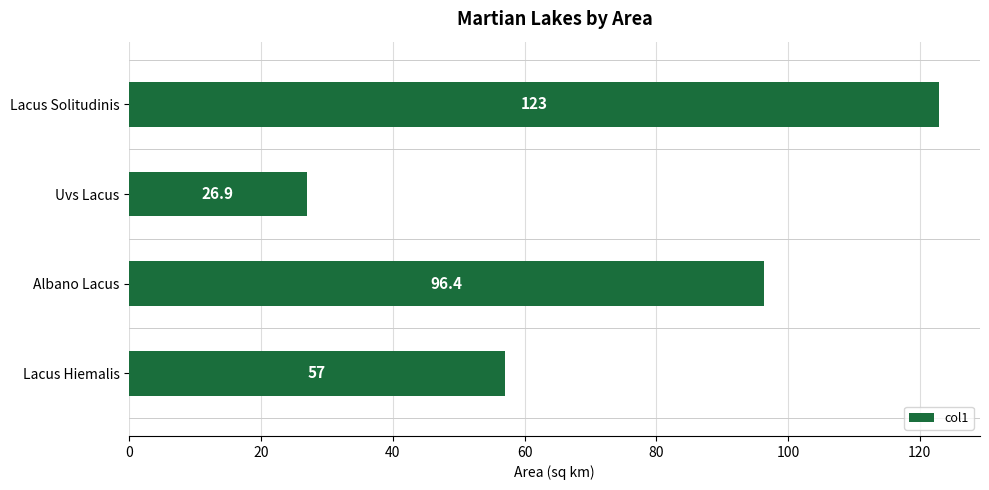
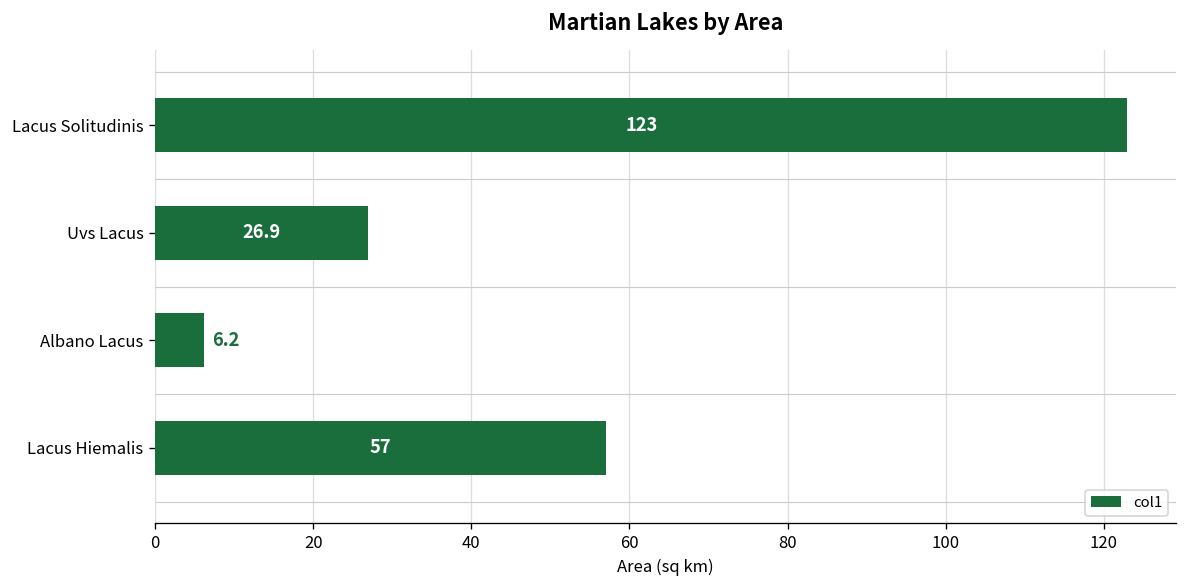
  {
    "Lacus Solitudinis": 123,
    "Uvs Lacus": 26.9,
-   "Albano Lacus": 96.4,
+   "Albano Lacus": 6.2,
    "Lacus Hiemalis": 57
  }
